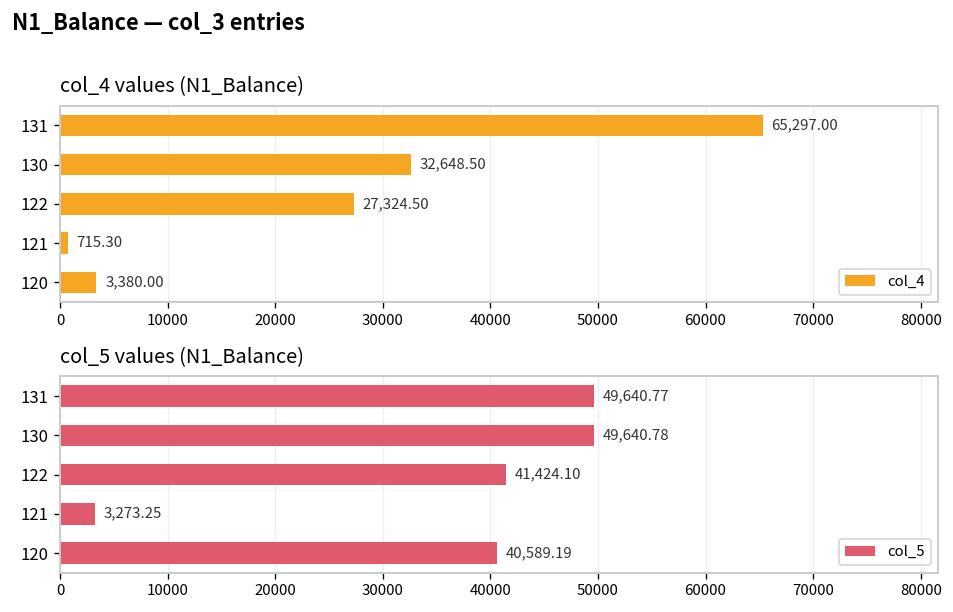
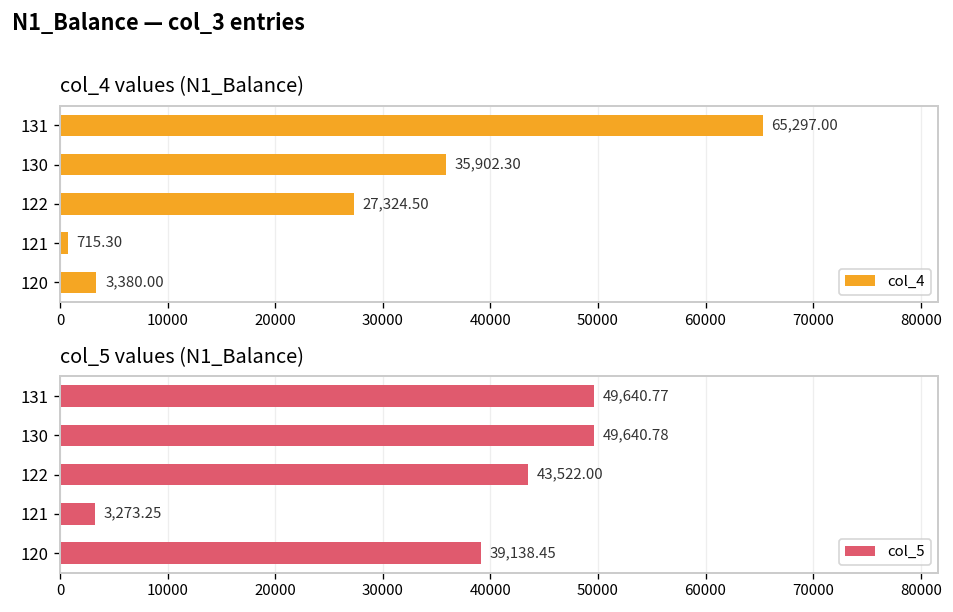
  {
    "col_4 values (N1_Balance)": {
      "131": "65,297.00",
-     "130": "32,648.50",
+     "130": "35,902.30",
      "122": "27,324.50",
      "121": "715.30",
      "120": "3,380.00"
    },
    "col_5 values (N1_Balance)": {
      "131": "49,640.77",
      "130": "49,640.78",
-     "122": "41,424.10",
+     "122": "43,522.00",
      "121": "3,273.25",
-     "120": "40,589.19"
+     "120": "39,138.45"
    }
  }
